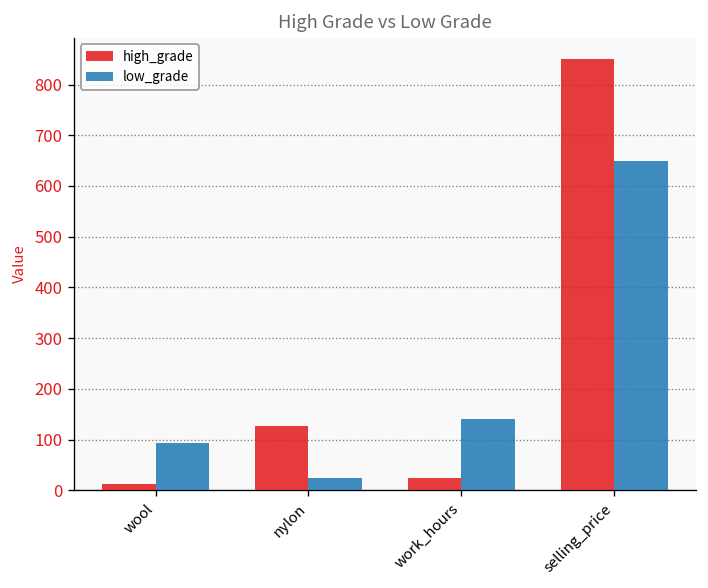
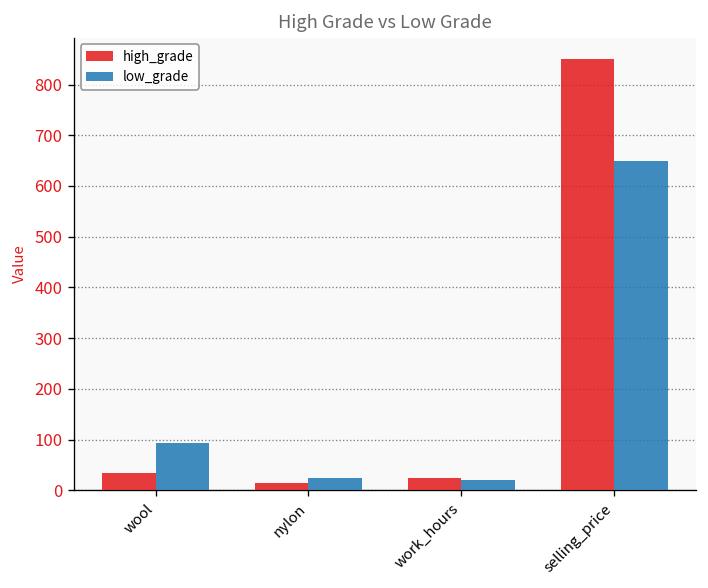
  {
    "high_grade": {
-     "wool": 10,
-     "nylon": 130,
+     "wool": 40,
+     "nylon": 20,
      "work_hours": 30,
      "selling_price": 850
    },
    "low_grade": {
      "wool": 90,
      "nylon": 20,
-     "work_hours": 140,
+     "work_hours": 20,
      "selling_price": 650
    }
  }
